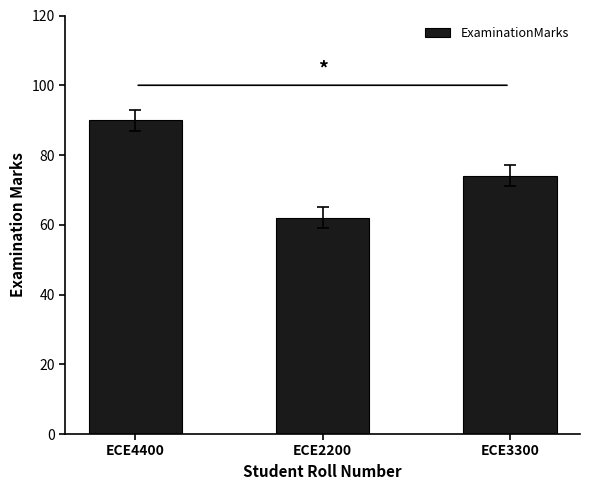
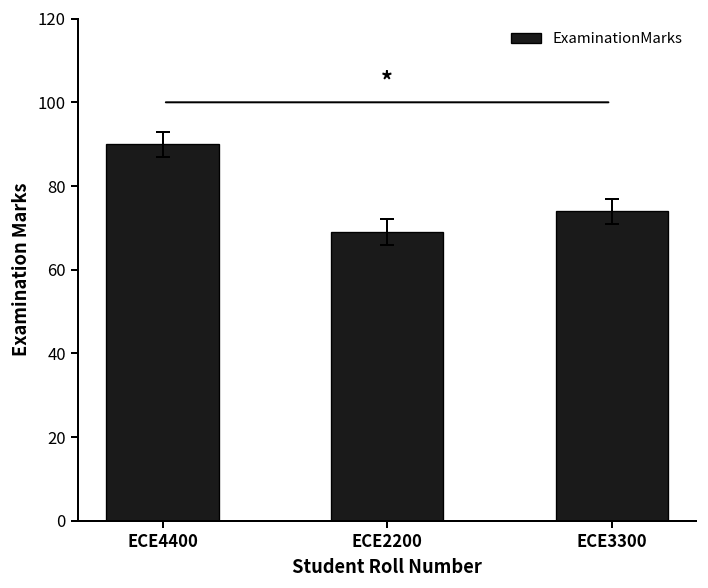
  {
    "ExaminationMarks": {
      "ECE4400": 90,
-     "ECE2200": 62,
+     "ECE2200": 69,
      "ECE3300": 74
    }
  }
